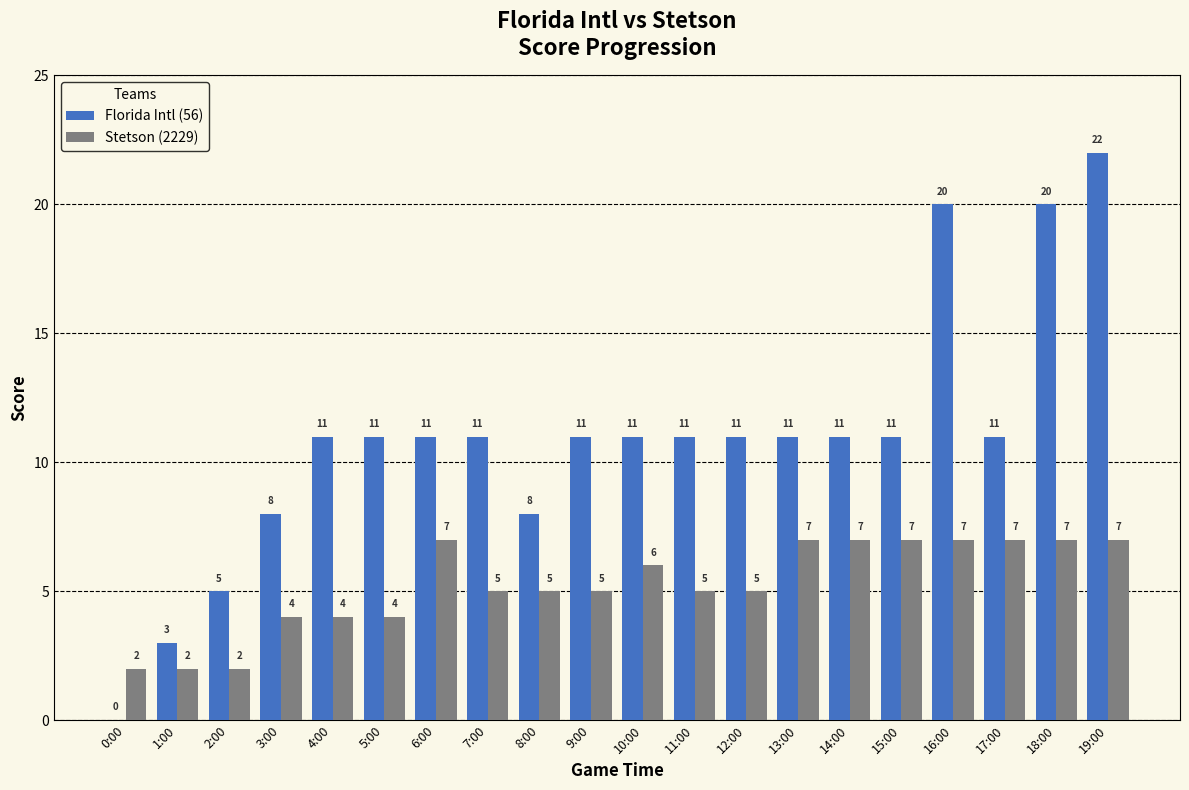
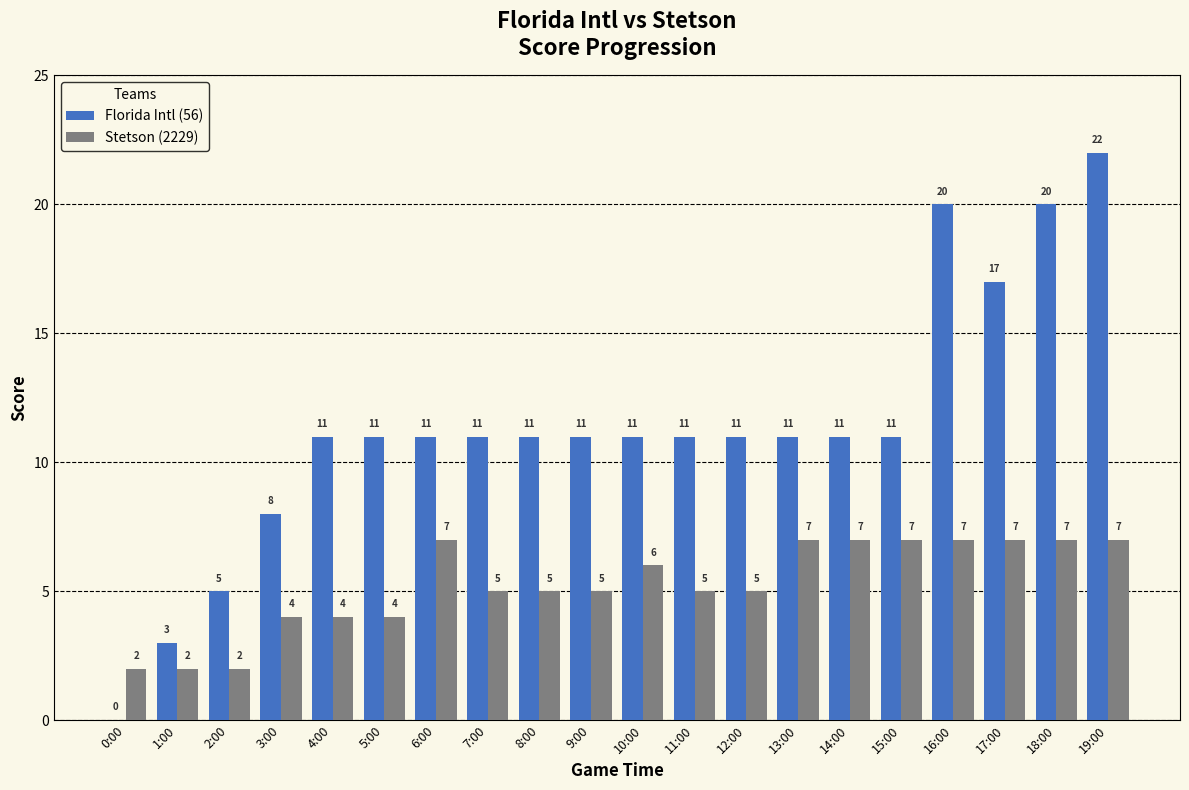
  {
    "Florida Intl (56)": {
      "0:00": 0,
      "1:00": 3,
      "2:00": 5,
      "3:00": 8,
      "4:00": 11,
      "5:00": 11,
      "6:00": 11,
      "7:00": 11,
-     "8:00": 8,
+     "8:00": 11,
      "9:00": 11,
      "10:00": 11,
      "11:00": 11,
      "12:00": 11,
      "13:00": 11,
      "14:00": 11,
      "15:00": 11,
      "16:00": 20,
-     "17:00": 11,
+     "17:00": 17,
      "18:00": 20,
      "19:00": 22
    },
    "Stetson (2229)": {
      "0:00": 2,
      "1:00": 2,
      "2:00": 2,
      "3:00": 4,
      "4:00": 4,
      "5:00": 4,
      "6:00": 7,
      "7:00": 5,
      "8:00": 5,
      "9:00": 5,
      "10:00": 6,
      "11:00": 5,
      "12:00": 5,
      "13:00": 7,
      "14:00": 7,
      "15:00": 7,
      "16:00": 7,
      "17:00": 7,
      "18:00": 7,
      "19:00": 7
    }
  }
